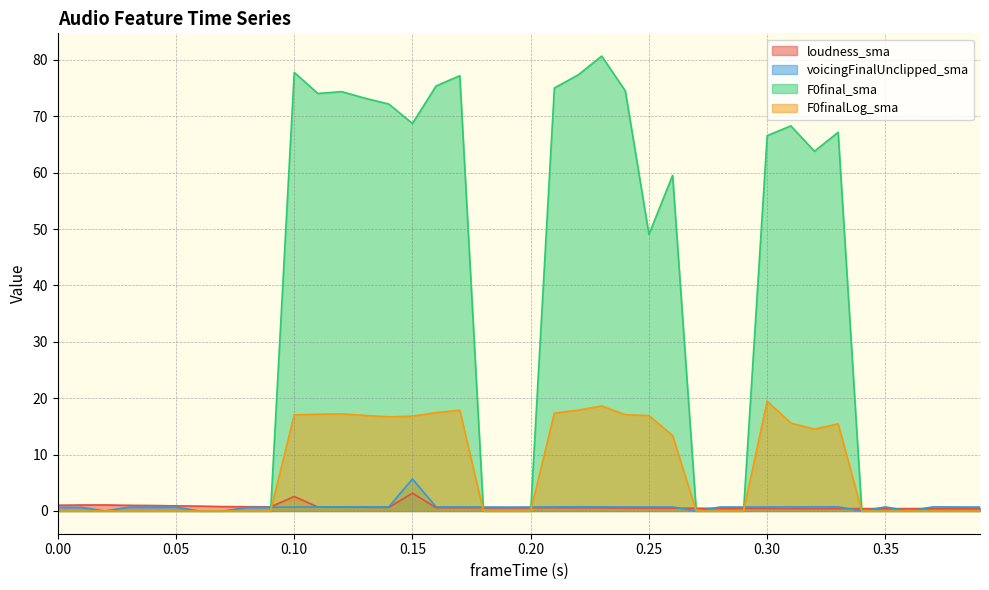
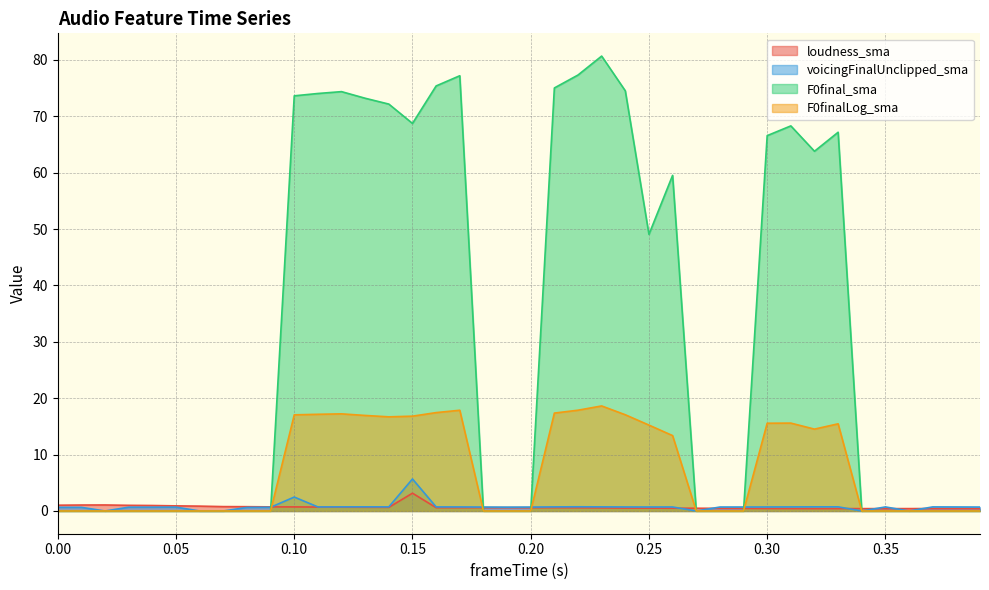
  {
    "loudness_sma": {
-     "0.10": 3,
+     "0.10": 1,
      "0.15": 3
    },
    "voicingFinalUnclipped_sma": {
-     "0.10": 1,
+     "0.10": 2,
      "0.15": 6
    },
    "F0final_sma": {
-     "0.10": 78,
+     "0.10": 74,
      "0.15": 69,
      "0.25": 49,
      "0.30": 67
    },
    "F0finalLog_sma": {
      "0.10": 17,
      "0.15": 17,
-     "0.25": 17,
-     "0.30": 19
+     "0.25": 15,
+     "0.30": 16
    }
  }
